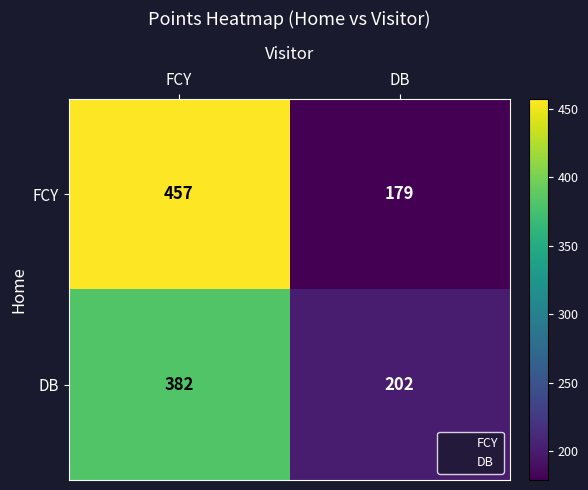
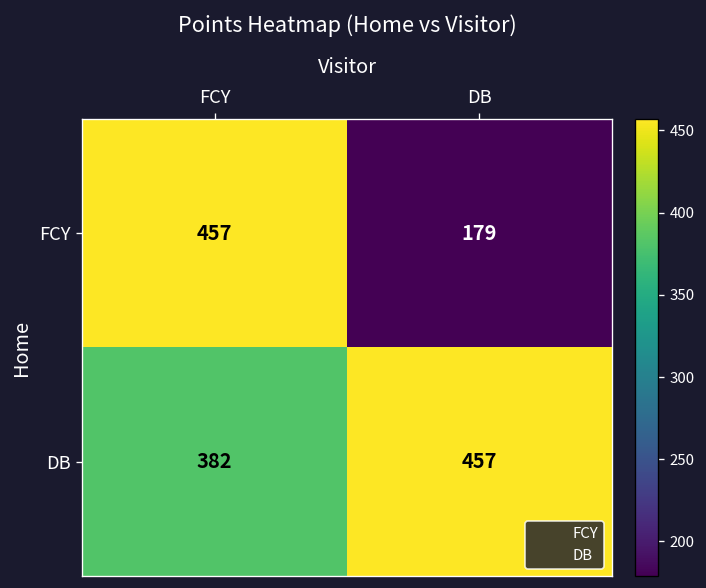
  {
    "FCY": {
      "FCY": 457,
      "DB": 179
    },
    "DB": {
      "FCY": 382,
-     "DB": 202
+     "DB": 457
    }
  }
